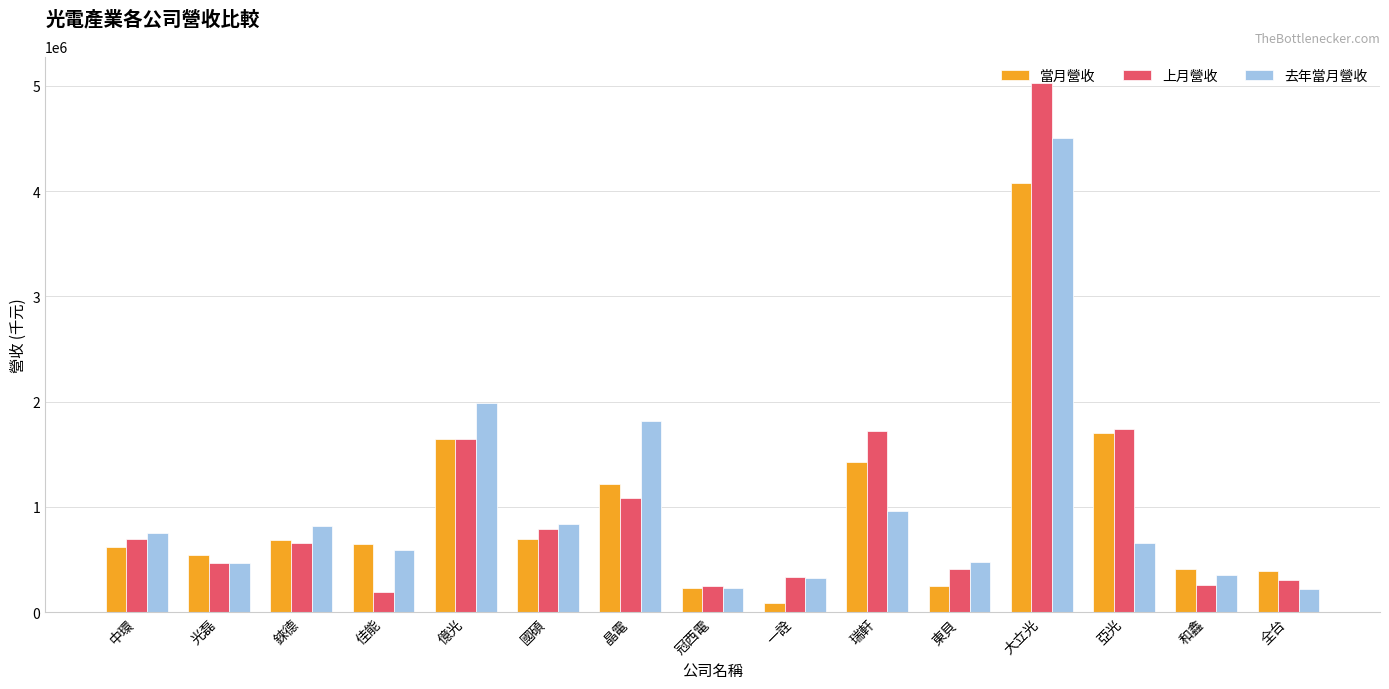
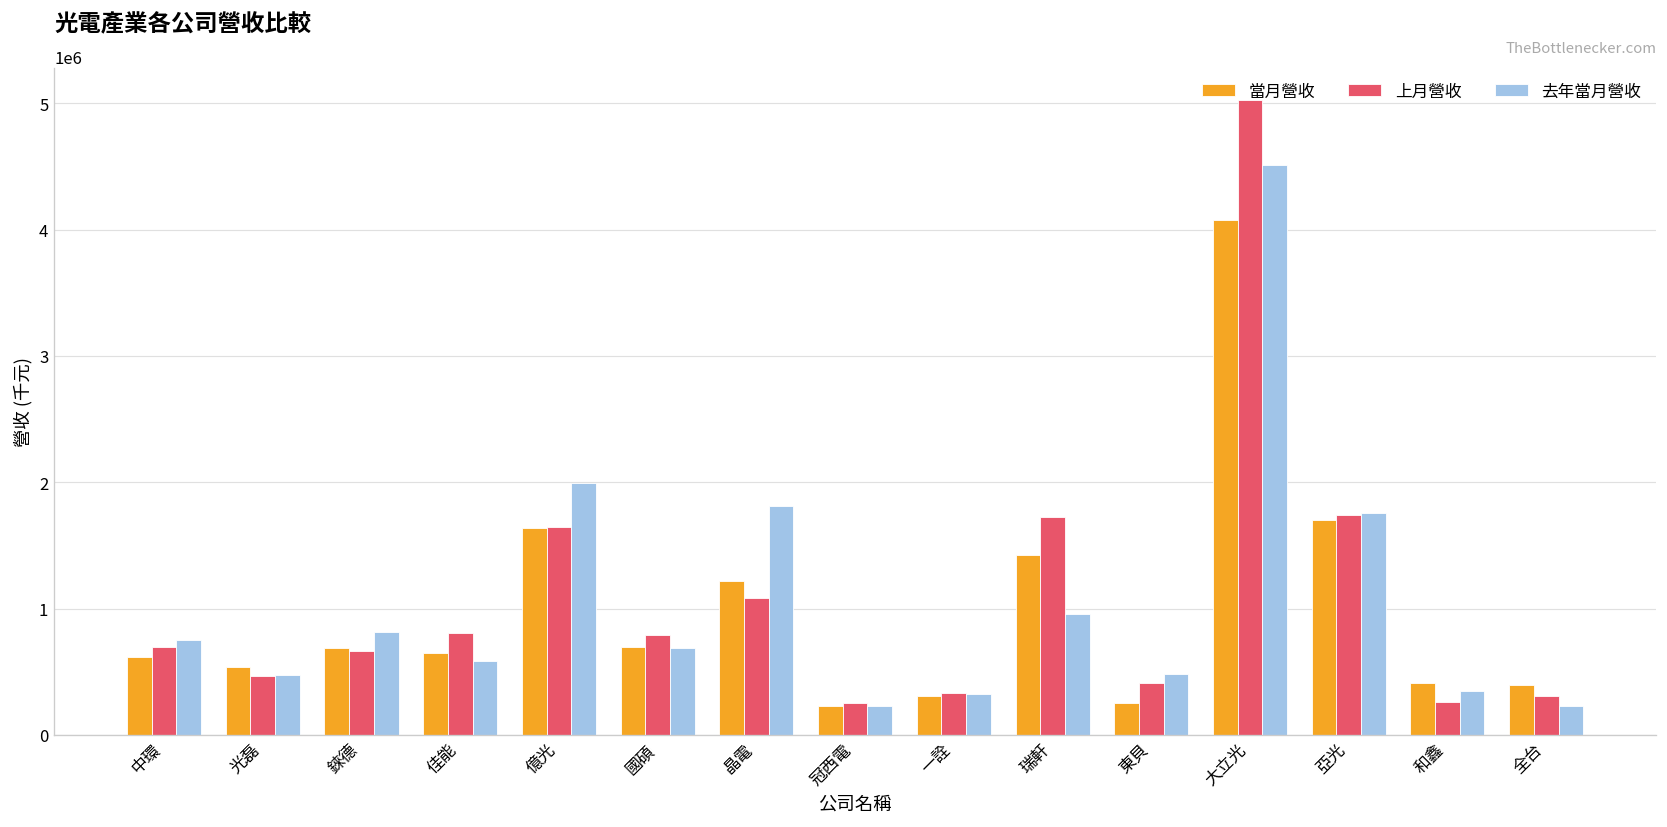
  {
    "當月營收": {
      "中環": 620000,
      "光磊": 540000,
      "錸德": 680000,
      "佳能": 640000,
      "億光": 1640000,
      "國碩": 700000,
      "晶電": 1220000,
      "冠西電": 230000,
-     "一詮": 90000,
+     "一詮": 310000,
      "瑞軒": 1420000,
      "東貝": 250000,
      "大立光": 4080000,
      "亞光": 1700000,
      "和鑫": 410000,
      "全台": 390000
    },
    "上月營收": {
      "中環": 700000,
      "光磊": 460000,
      "錸德": 660000,
-     "佳能": 200000,
+     "佳能": 810000,
      "億光": 1650000,
      "國碩": 790000,
      "晶電": 1080000,
      "冠西電": 250000,
      "一詮": 330000,
      "瑞軒": 1720000,
      "東貝": 410000,
      "大立光": 5030000,
      "亞光": 1740000,
      "和鑫": 260000,
      "全台": 310000
    },
    "去年當月營收": {
      "中環": 750000,
      "光磊": 470000,
      "錸德": 820000,
      "佳能": 590000,
      "億光": 1990000,
-     "國碩": 840000,
+     "國碩": 680000,
      "晶電": 1820000,
      "冠西電": 230000,
      "一詮": 320000,
      "瑞軒": 960000,
      "東貝": 480000,
      "大立光": 4510000,
-     "亞光": 650000,
+     "亞光": 1750000,
      "和鑫": 350000,
      "全台": 230000
    }
  }
